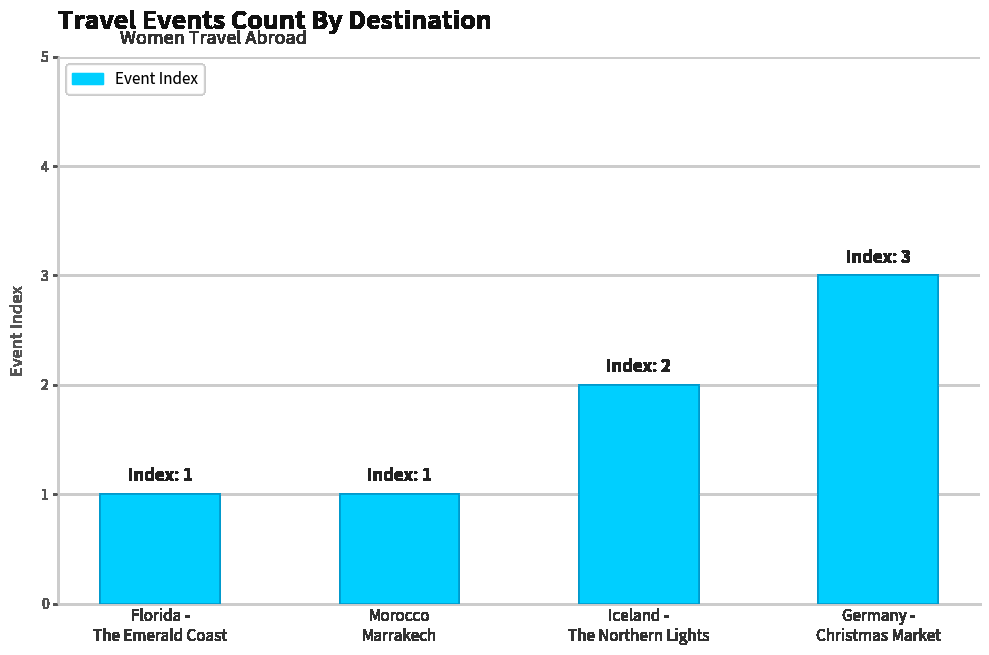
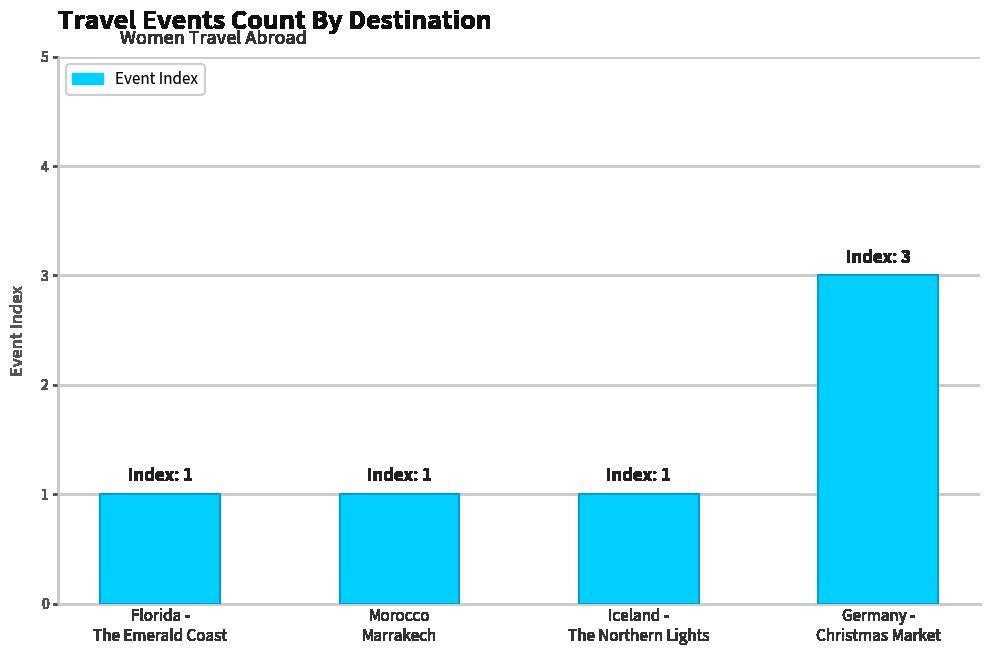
  {
    "Florida - The Emerald Coast": 1,
    "Morocco Marrakech": 1,
-   "Iceland - The Northern Lights": 2,
+   "Iceland - The Northern Lights": 1,
    "Germany - Christmas Market": 3
  }
